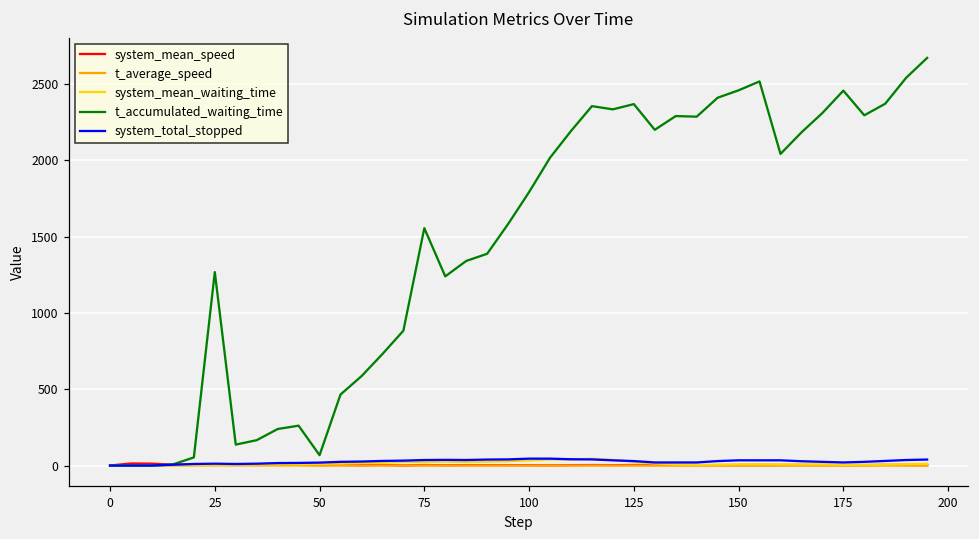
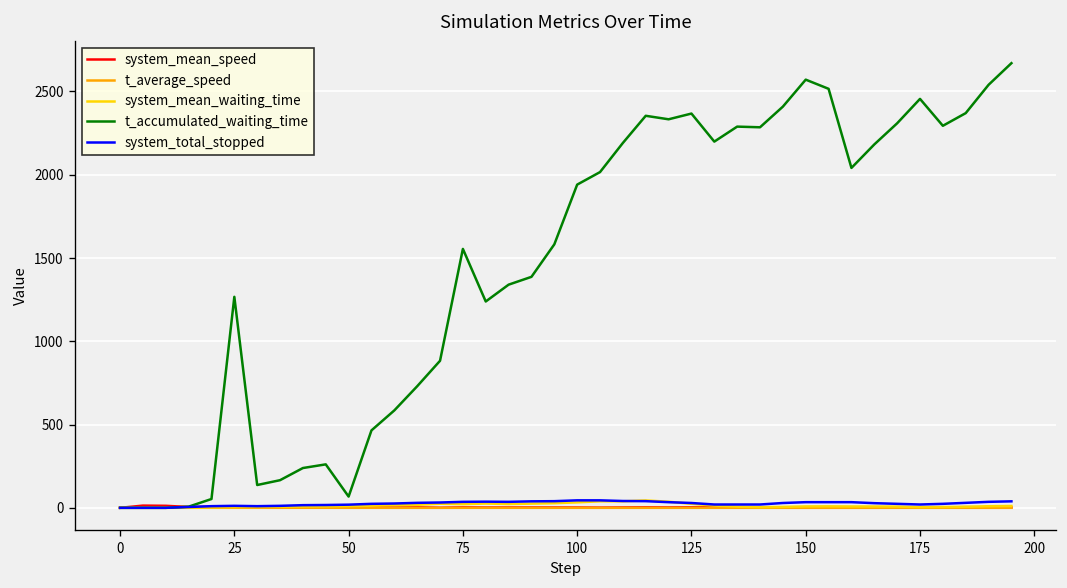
  {
    "t_accumulated_waiting_time": {
      "25": 1270,
      "50": 70,
      "75": 1550,
-     "100": 1790,
+     "100": 1940,
      "125": 2370,
-     "150": 2460,
+     "150": 2570,
      "175": 2460
    },
    "system_total_stopped": {
      "150": 30
    }
  }
